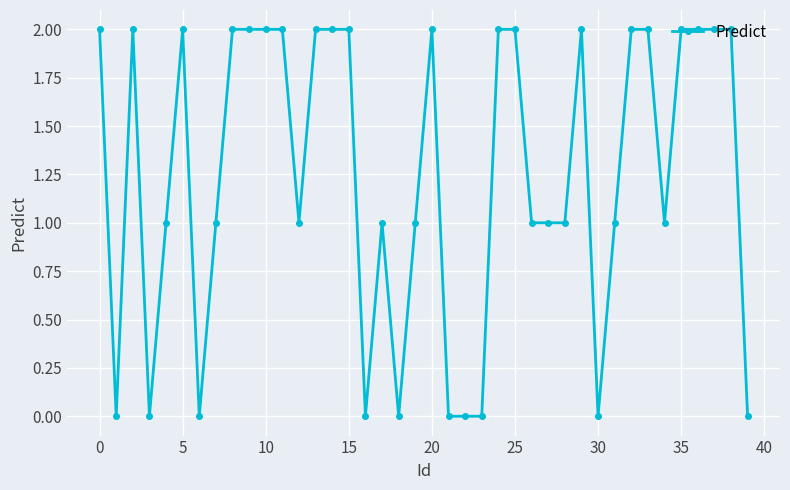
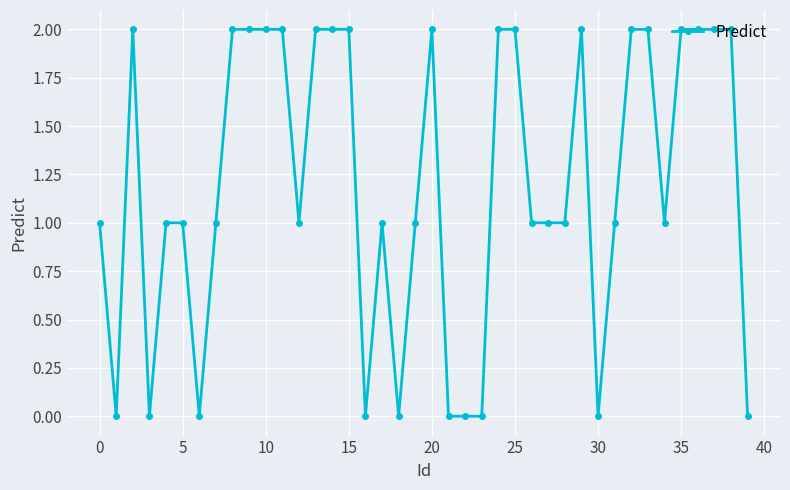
  {
-   "0": 2,
-   "5": 2,
+   "0": 1,
+   "5": 1,
    "10": 2,
    "15": 2,
    "20": 2,
    "25": 2,
    "30": 0
  }
